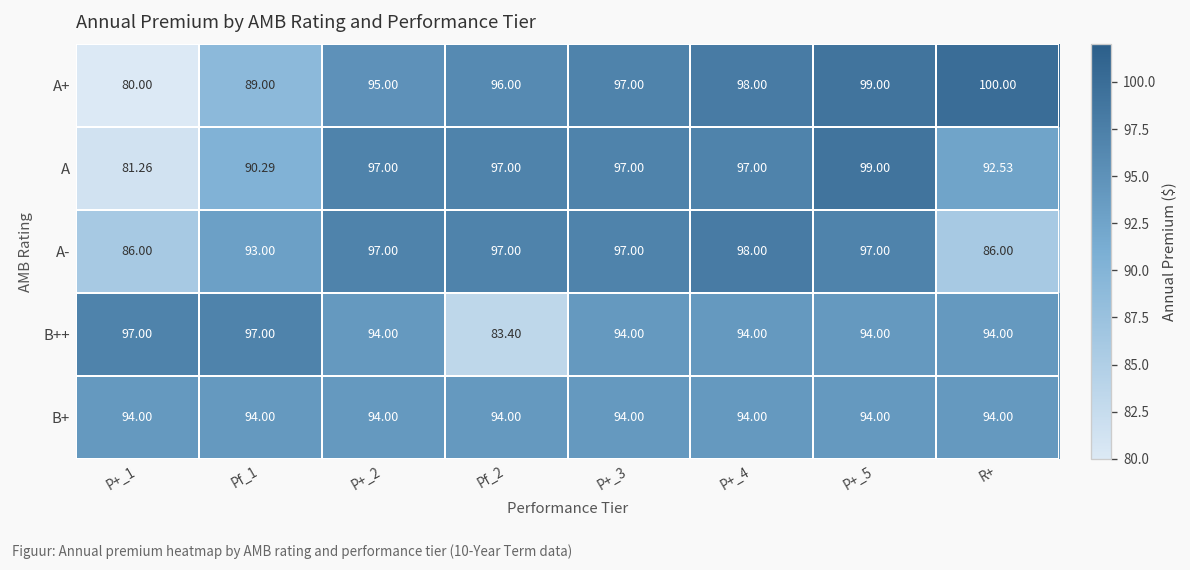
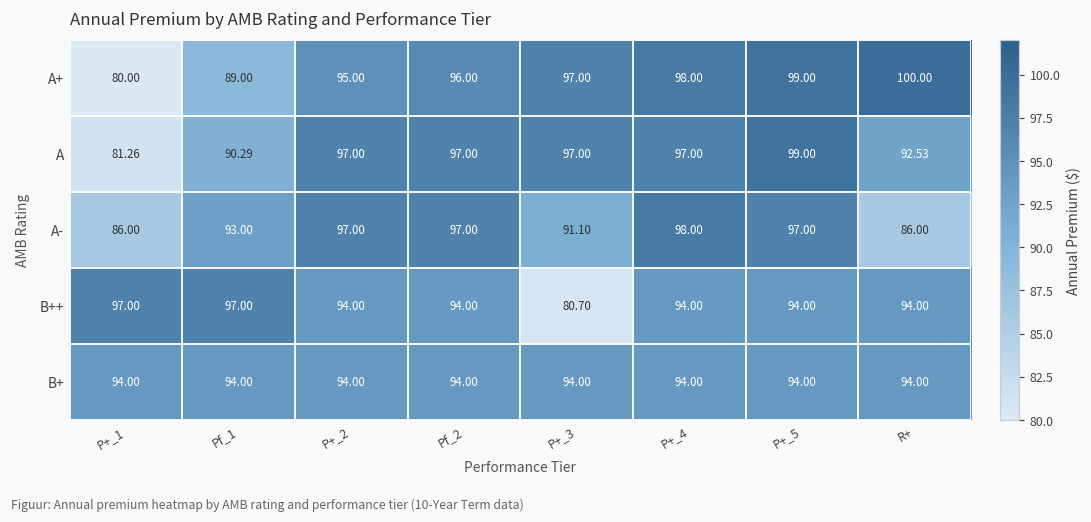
  {
    "A+": {
      "P+_1": 80.00,
      "Pf_1": 89.00,
      "P+_2": 95.00,
      "Pf_2": 96.00,
      "P+_3": 97.00,
      "P+_4": 98.00,
      "P+_5": 99.00,
      "R+": 100.00
    },
    "A": {
      "P+_1": 81.26,
      "Pf_1": 90.29,
      "P+_2": 97.00,
      "Pf_2": 97.00,
      "P+_3": 97.00,
      "P+_4": 97.00,
      "P+_5": 99.00,
      "R+": 92.53
    },
    "A-": {
      "P+_1": 86.00,
      "Pf_1": 93.00,
      "P+_2": 97.00,
      "Pf_2": 97.00,
-     "P+_3": 97.00,
+     "P+_3": 91.10,
      "P+_4": 98.00,
      "P+_5": 97.00,
      "R+": 86.00
    },
    "B++": {
      "P+_1": 97.00,
      "Pf_1": 97.00,
      "P+_2": 94.00,
-     "Pf_2": 83.40,
-     "P+_3": 94.00,
+     "Pf_2": 94.00,
+     "P+_3": 80.70,
      "P+_4": 94.00,
      "P+_5": 94.00,
      "R+": 94.00
    },
    "B+": {
      "P+_1": 94.00,
      "Pf_1": 94.00,
      "P+_2": 94.00,
      "Pf_2": 94.00,
      "P+_3": 94.00,
      "P+_4": 94.00,
      "P+_5": 94.00,
      "R+": 94.00
    }
  }
